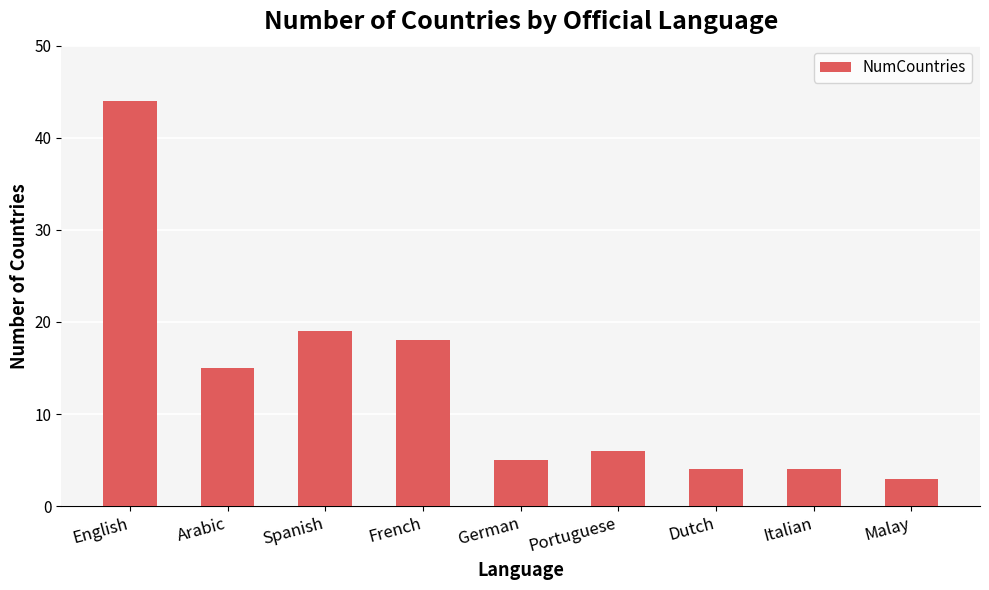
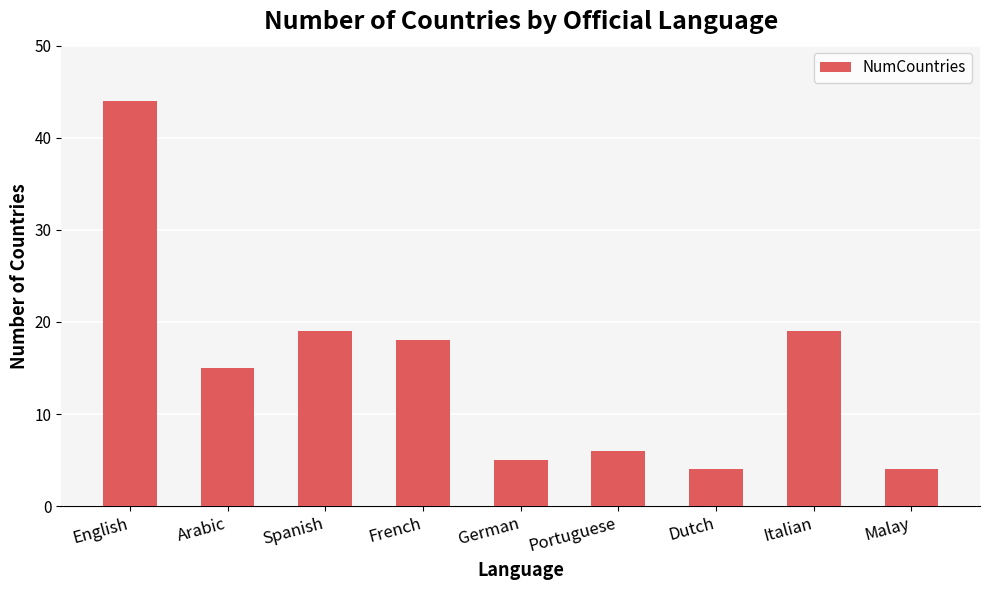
  {
    "English": 44,
    "Arabic": 15,
    "Spanish": 19,
    "French": 18,
    "German": 5,
    "Portuguese": 6,
    "Dutch": 4,
-   "Italian": 4,
-   "Malay": 3
+   "Italian": 19,
+   "Malay": 4
  }
